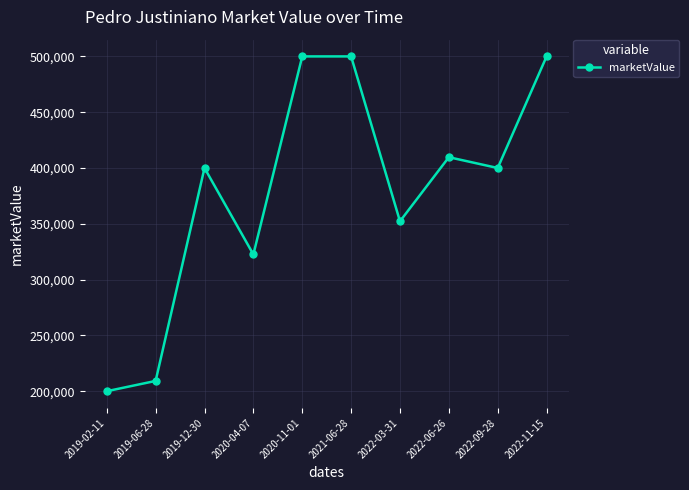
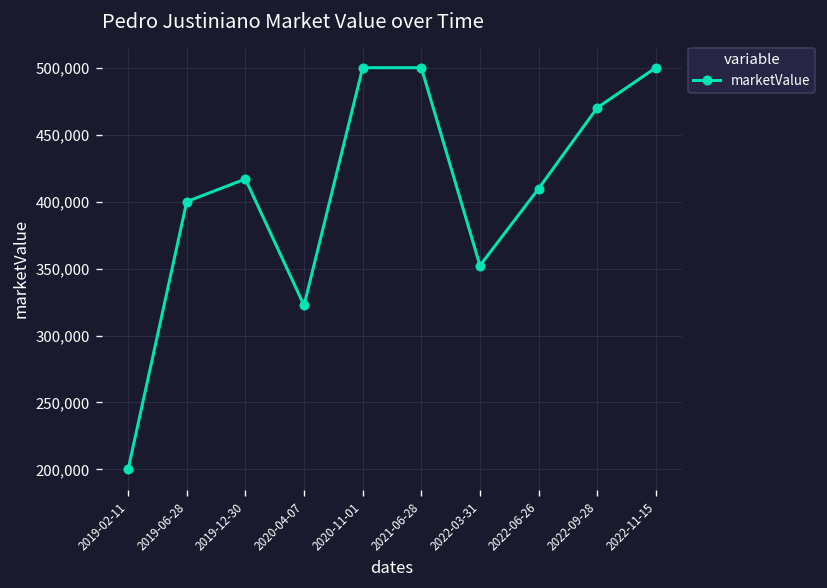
  {
    "2019-02-11": "200,000",
-   "2019-06-28": "209,000",
-   "2019-12-30": "400,000",
+   "2019-06-28": "400,000",
+   "2019-12-30": "417,000",
    "2020-04-07": "323,000",
    "2020-11-01": "500,000",
    "2021-06-28": "500,000",
    "2022-03-31": "352,000",
    "2022-06-26": "410,000",
-   "2022-09-28": "400,000",
+   "2022-09-28": "470,000",
    "2022-11-15": "500,000"
  }
